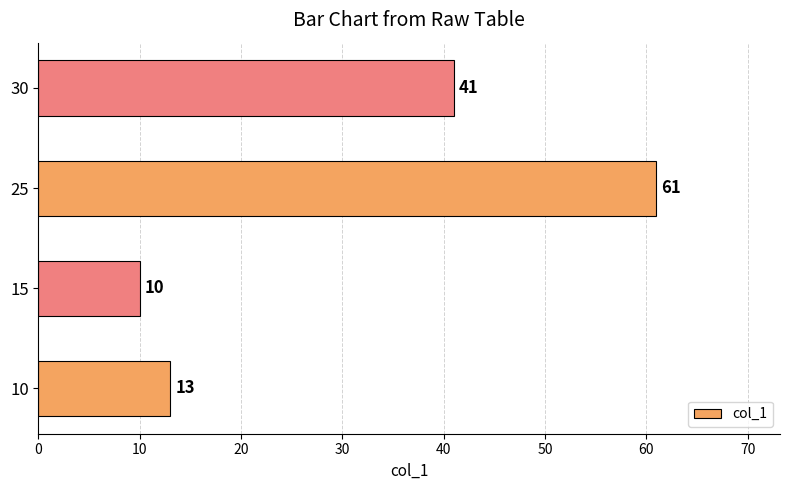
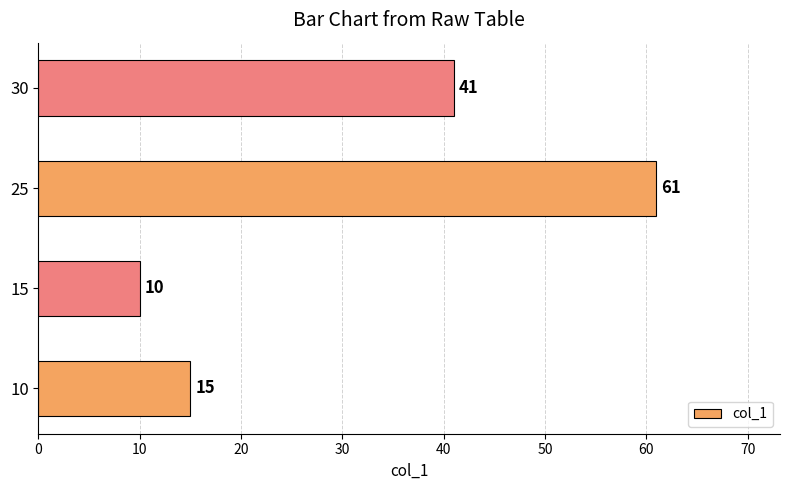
  {
    "30": 41,
    "25": 61,
    "15": 10,
-   "10": 13
+   "10": 15
  }
